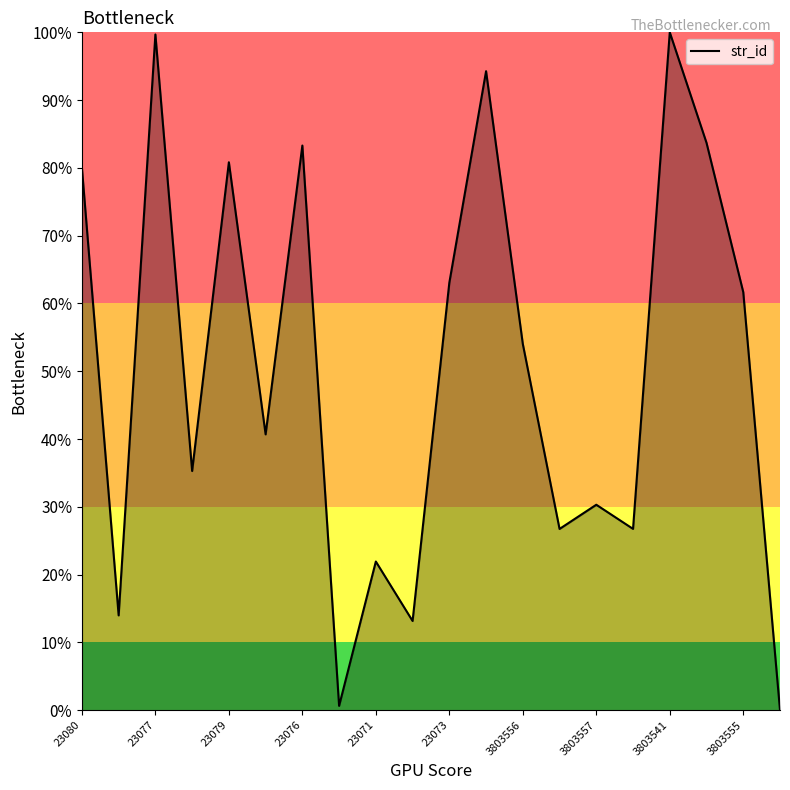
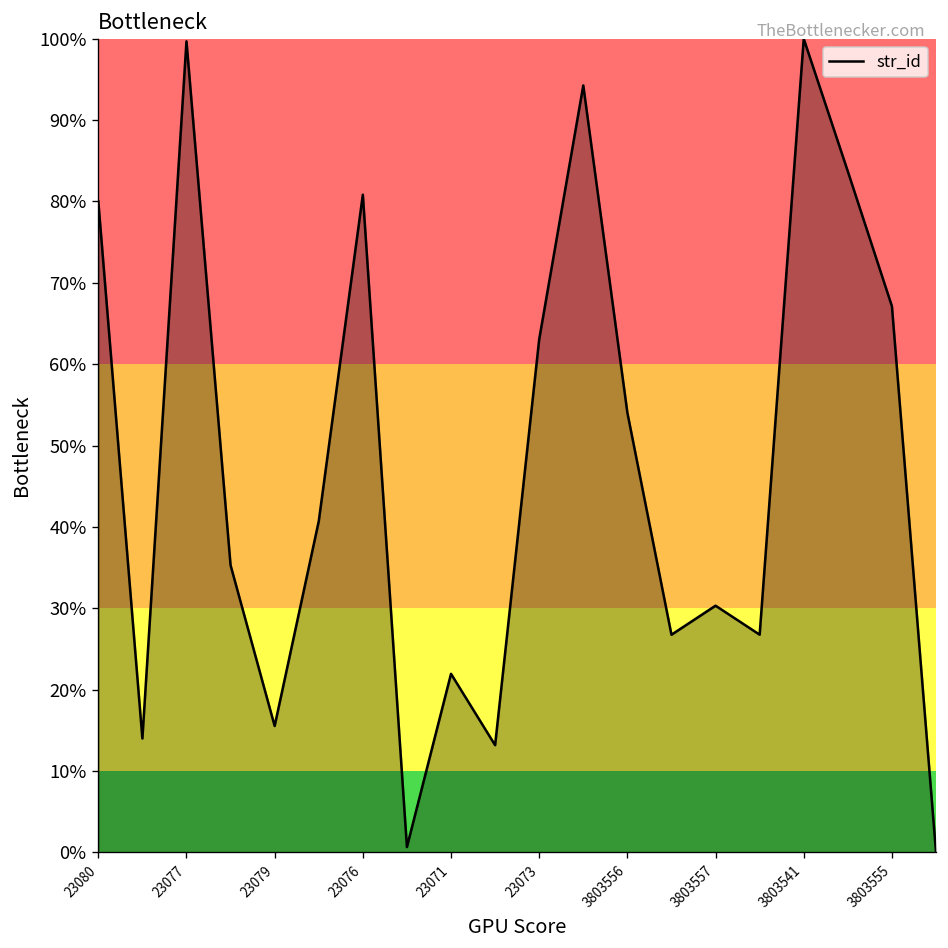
  {
    "23080": "80%",
    "23077": "100%",
-   "23079": "81%",
-   "23076": "83%",
+   "23079": "16%",
+   "23076": "81%",
    "23071": "22%",
    "23073": "63%",
    "3803556": "54%",
    "3803557": "30%",
    "3803541": "100%",
-   "3803555": "62%"
+   "3803555": "67%"
  }
